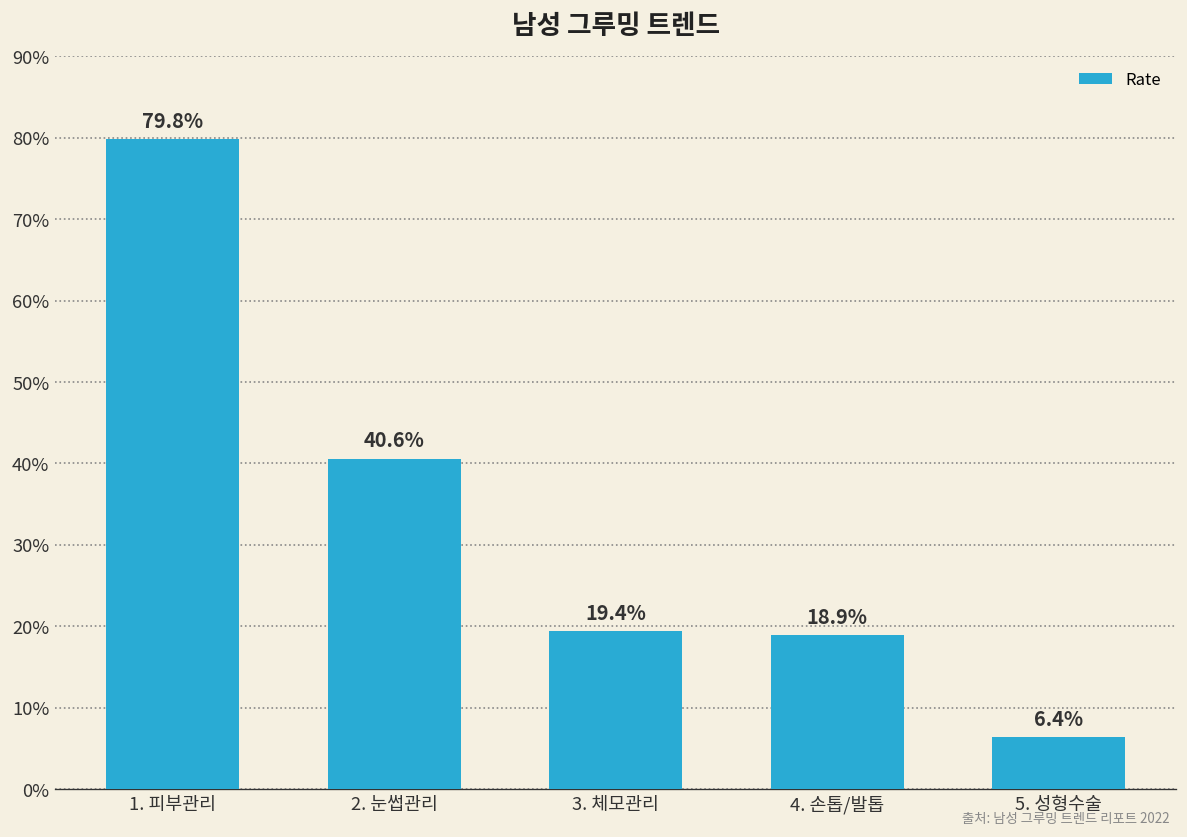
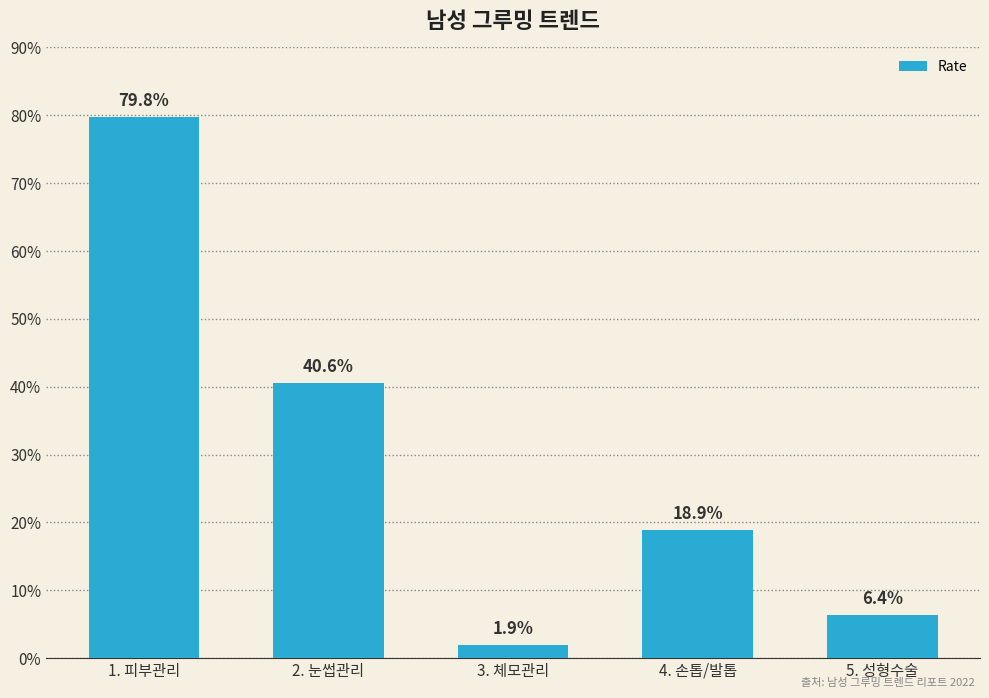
  {
    "1. 피부관리": "79.8%",
    "2. 눈썹관리": "40.6%",
-   "3. 체모관리": "19.4%",
+   "3. 체모관리": "1.9%",
    "4. 손톱/발톱": "18.9%",
    "5. 성형수술": "6.4%"
  }
